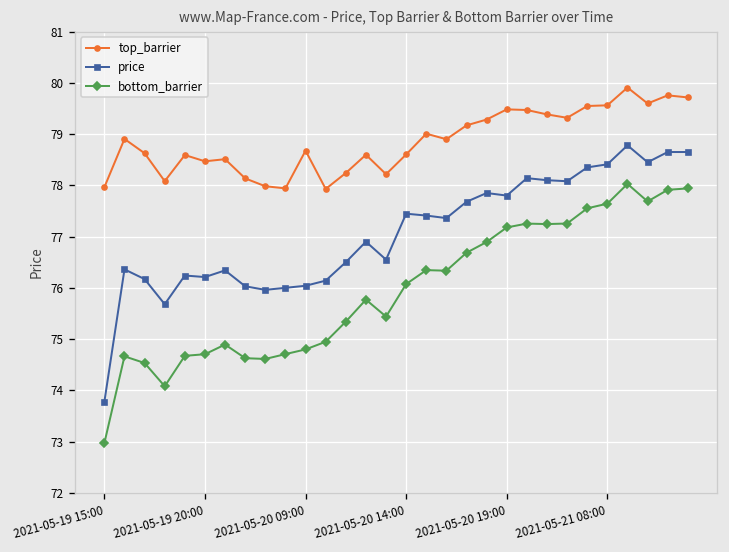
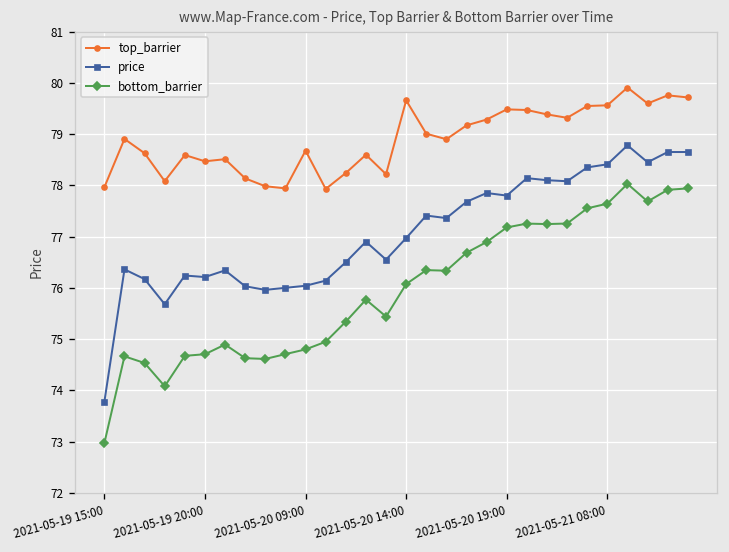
  {
    "top_barrier": {
      "2021-05-19 15:00": 78.0,
      "2021-05-19 20:00": 78.5,
      "2021-05-20 09:00": 78.7,
-     "2021-05-20 14:00": 78.6,
+     "2021-05-20 14:00": 79.7,
      "2021-05-20 19:00": 79.5,
      "2021-05-21 08:00": 79.6
    },
    "price": {
      "2021-05-19 15:00": 73.8,
      "2021-05-19 20:00": 76.2,
      "2021-05-20 09:00": 76.0,
-     "2021-05-20 14:00": 77.4,
+     "2021-05-20 14:00": 77.0,
      "2021-05-20 19:00": 77.8,
      "2021-05-21 08:00": 78.4
    },
    "bottom_barrier": {
      "2021-05-19 15:00": 73.0,
      "2021-05-19 20:00": 74.7,
      "2021-05-20 09:00": 74.8,
      "2021-05-20 14:00": 76.1,
      "2021-05-20 19:00": 77.2,
      "2021-05-21 08:00": 77.6
    }
  }
